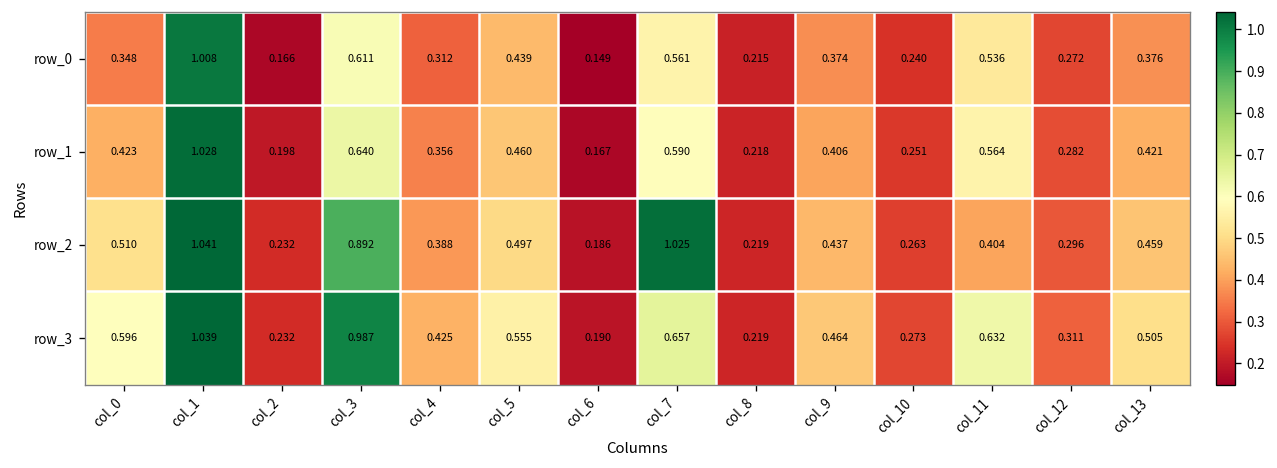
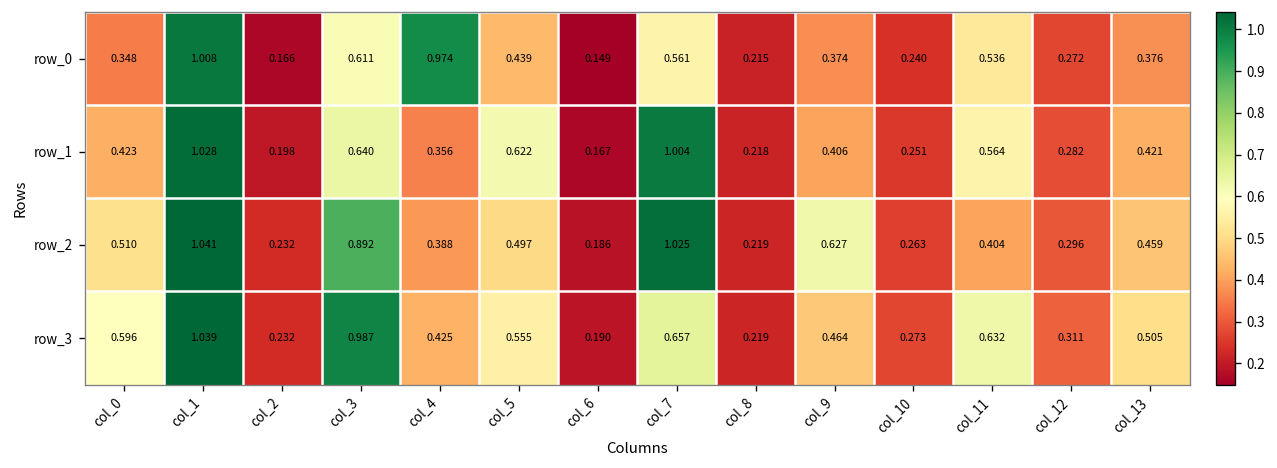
  {
    "row_0": {
      "col_0": 0.348,
      "col_1": 1.008,
      "col_2": 0.166,
      "col_3": 0.611,
-     "col_4": 0.312,
+     "col_4": 0.974,
      "col_5": 0.439,
      "col_6": 0.149,
      "col_7": 0.561,
      "col_8": 0.215,
      "col_9": 0.374,
      "col_10": 0.240,
      "col_11": 0.536,
      "col_12": 0.272,
      "col_13": 0.376
    },
    "row_1": {
      "col_0": 0.423,
      "col_1": 1.028,
      "col_2": 0.198,
      "col_3": 0.640,
      "col_4": 0.356,
-     "col_5": 0.460,
+     "col_5": 0.622,
      "col_6": 0.167,
-     "col_7": 0.590,
+     "col_7": 1.004,
      "col_8": 0.218,
      "col_9": 0.406,
      "col_10": 0.251,
      "col_11": 0.564,
      "col_12": 0.282,
      "col_13": 0.421
    },
    "row_2": {
      "col_0": 0.510,
      "col_1": 1.041,
      "col_2": 0.232,
      "col_3": 0.892,
      "col_4": 0.388,
      "col_5": 0.497,
      "col_6": 0.186,
      "col_7": 1.025,
      "col_8": 0.219,
-     "col_9": 0.437,
+     "col_9": 0.627,
      "col_10": 0.263,
      "col_11": 0.404,
      "col_12": 0.296,
      "col_13": 0.459
    },
    "row_3": {
      "col_0": 0.596,
      "col_1": 1.039,
      "col_2": 0.232,
      "col_3": 0.987,
      "col_4": 0.425,
      "col_5": 0.555,
      "col_6": 0.190,
      "col_7": 0.657,
      "col_8": 0.219,
      "col_9": 0.464,
      "col_10": 0.273,
      "col_11": 0.632,
      "col_12": 0.311,
      "col_13": 0.505
    }
  }
